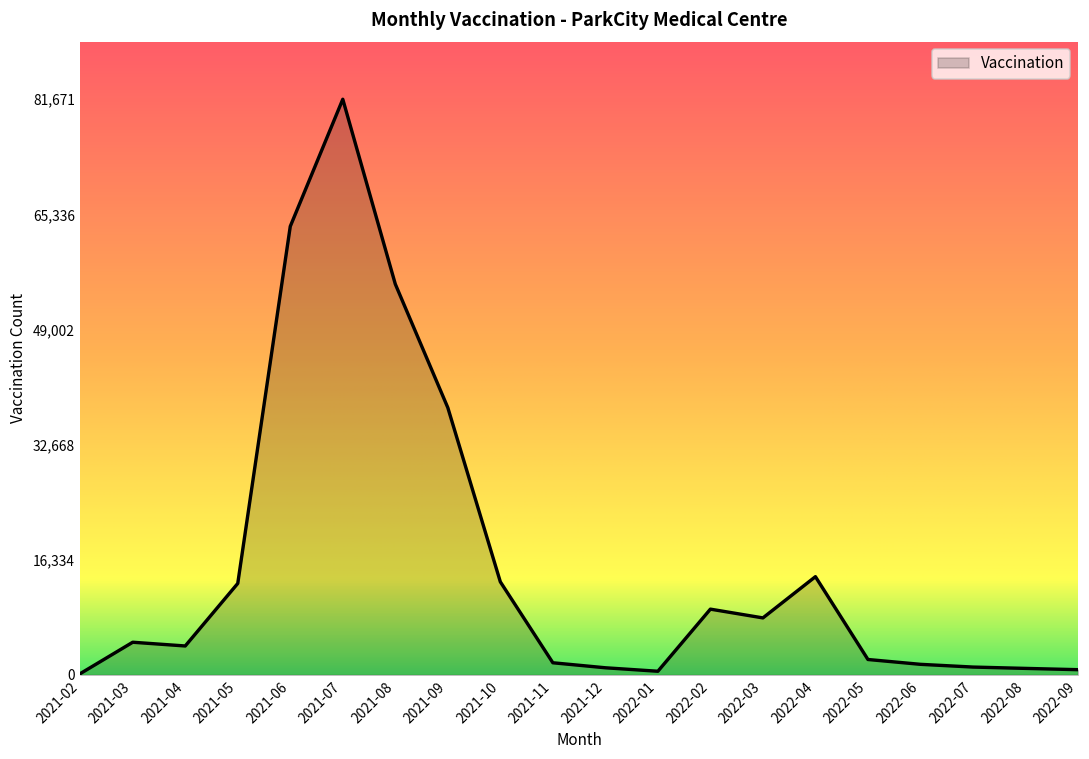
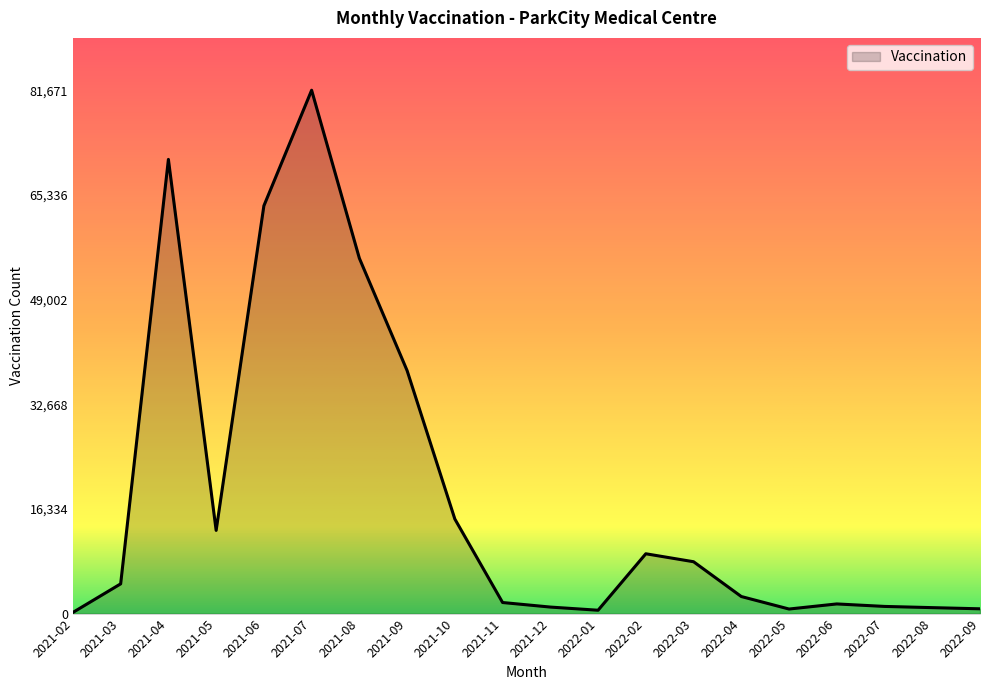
  {
    "2021-02": "0",
    "2021-03": "5,000",
-   "2021-04": "4,000",
+   "2021-04": "71,000",
    "2021-05": "13,000",
    "2021-06": "64,000",
    "2021-07": "82,000",
    "2021-08": "55,000",
    "2021-09": "38,000",
-   "2021-10": "13,000",
+   "2021-10": "15,000",
    "2021-11": "2,000",
    "2021-12": "1,000",
    "2022-01": "1,000",
    "2022-02": "9,000",
    "2022-03": "8,000",
-   "2022-04": "14,000",
-   "2022-05": "2,000",
+   "2022-04": "3,000",
+   "2022-05": "1,000",
    "2022-06": "2,000",
    "2022-07": "1,000",
    "2022-08": "1,000",
    "2022-09": "1,000"
  }
